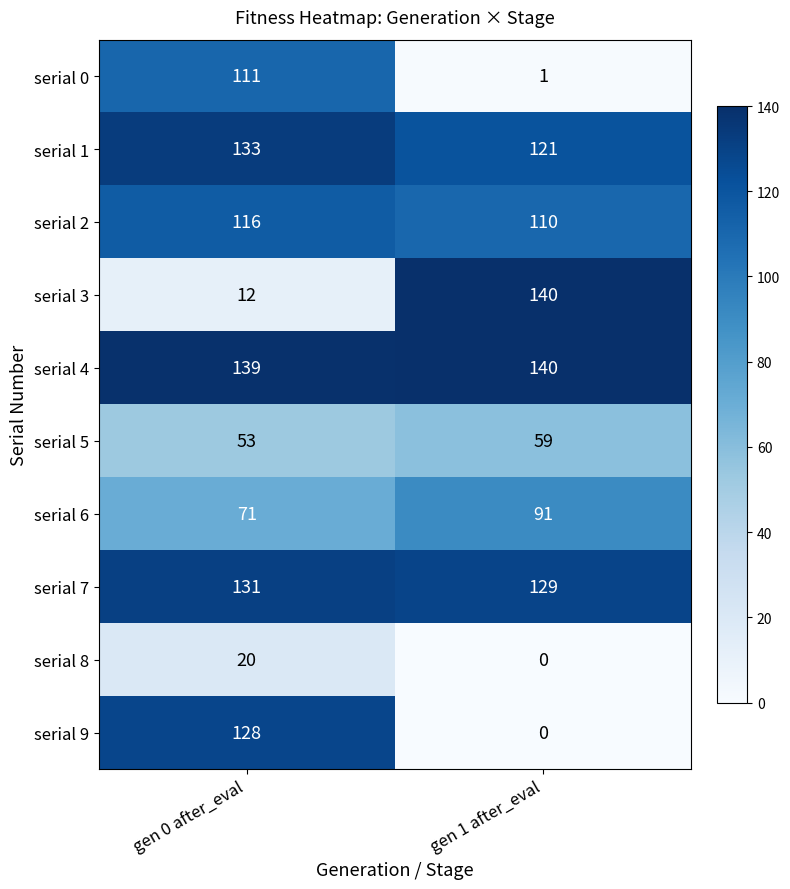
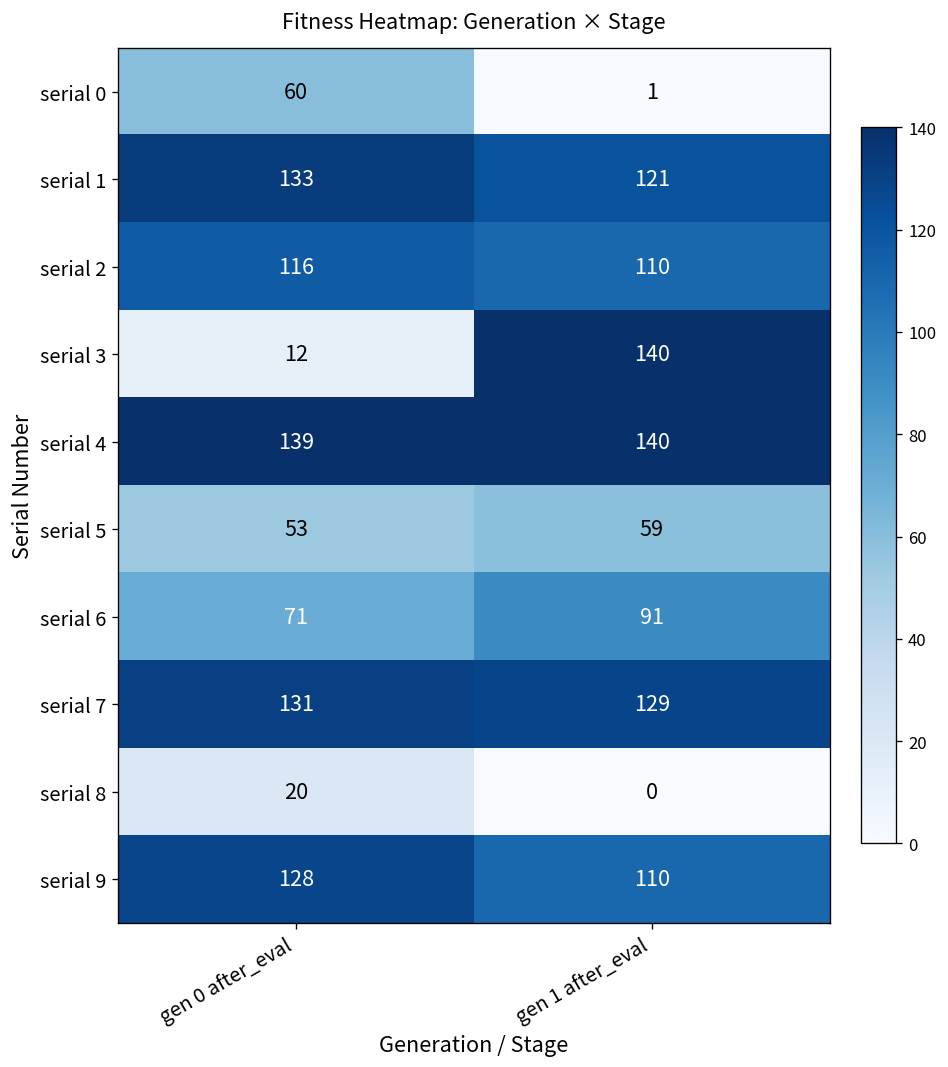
  {
    "serial 0": {
-     "gen 0 after_eval": 111,
+     "gen 0 after_eval": 60,
      "gen 1 after_eval": 1
    },
    "serial 1": {
      "gen 0 after_eval": 133,
      "gen 1 after_eval": 121
    },
    "serial 2": {
      "gen 0 after_eval": 116,
      "gen 1 after_eval": 110
    },
    "serial 3": {
      "gen 0 after_eval": 12,
      "gen 1 after_eval": 140
    },
    "serial 4": {
      "gen 0 after_eval": 139,
      "gen 1 after_eval": 140
    },
    "serial 5": {
      "gen 0 after_eval": 53,
      "gen 1 after_eval": 59
    },
    "serial 6": {
      "gen 0 after_eval": 71,
      "gen 1 after_eval": 91
    },
    "serial 7": {
      "gen 0 after_eval": 131,
      "gen 1 after_eval": 129
    },
    "serial 8": {
      "gen 0 after_eval": 20,
      "gen 1 after_eval": 0
    },
    "serial 9": {
      "gen 0 after_eval": 128,
-     "gen 1 after_eval": 0
+     "gen 1 after_eval": 110
    }
  }
